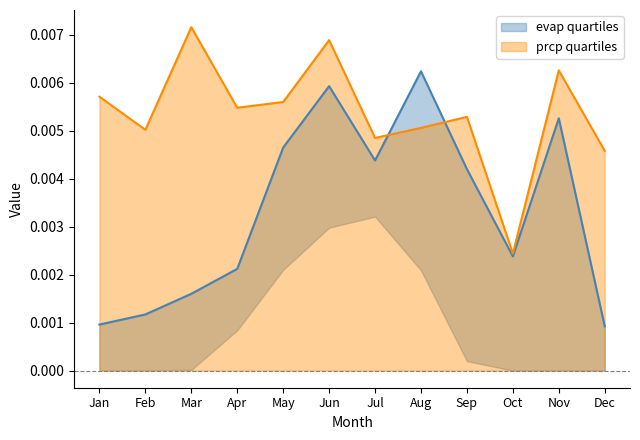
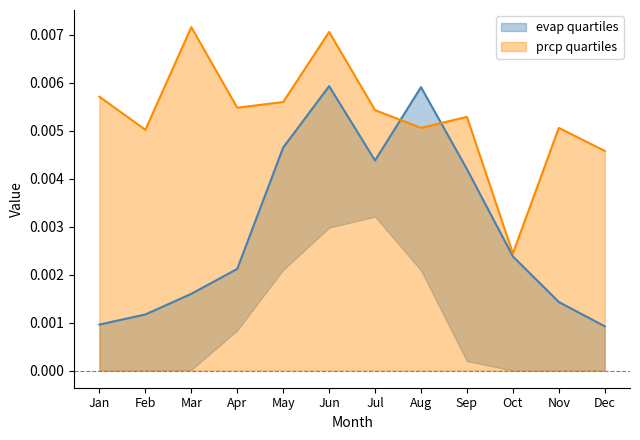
  {
    "evap quartiles": {
      "Jan": 0.0010,
      "Feb": 0.0012,
      "Mar": 0.0016,
      "Apr": 0.0021,
      "May": 0.0047,
      "Jun": 0.0059,
      "Jul": 0.0044,
-     "Aug": 0.0062,
+     "Aug": 0.0059,
      "Sep": 0.0042,
      "Oct": 0.0024,
-     "Nov": 0.0053,
+     "Nov": 0.0014,
      "Dec": 0.0009
    },
    "prcp quartiles": {
      "Jan": 0.0057,
      "Feb": 0.0050,
      "Mar": 0.0072,
      "Apr": 0.0055,
      "May": 0.0056,
-     "Jun": 0.0069,
-     "Jul": 0.0049,
+     "Jun": 0.0071,
+     "Jul": 0.0054,
      "Aug": 0.0051,
      "Sep": 0.0053,
      "Oct": 0.0024,
-     "Nov": 0.0063,
+     "Nov": 0.0051,
      "Dec": 0.0046
    }
  }
